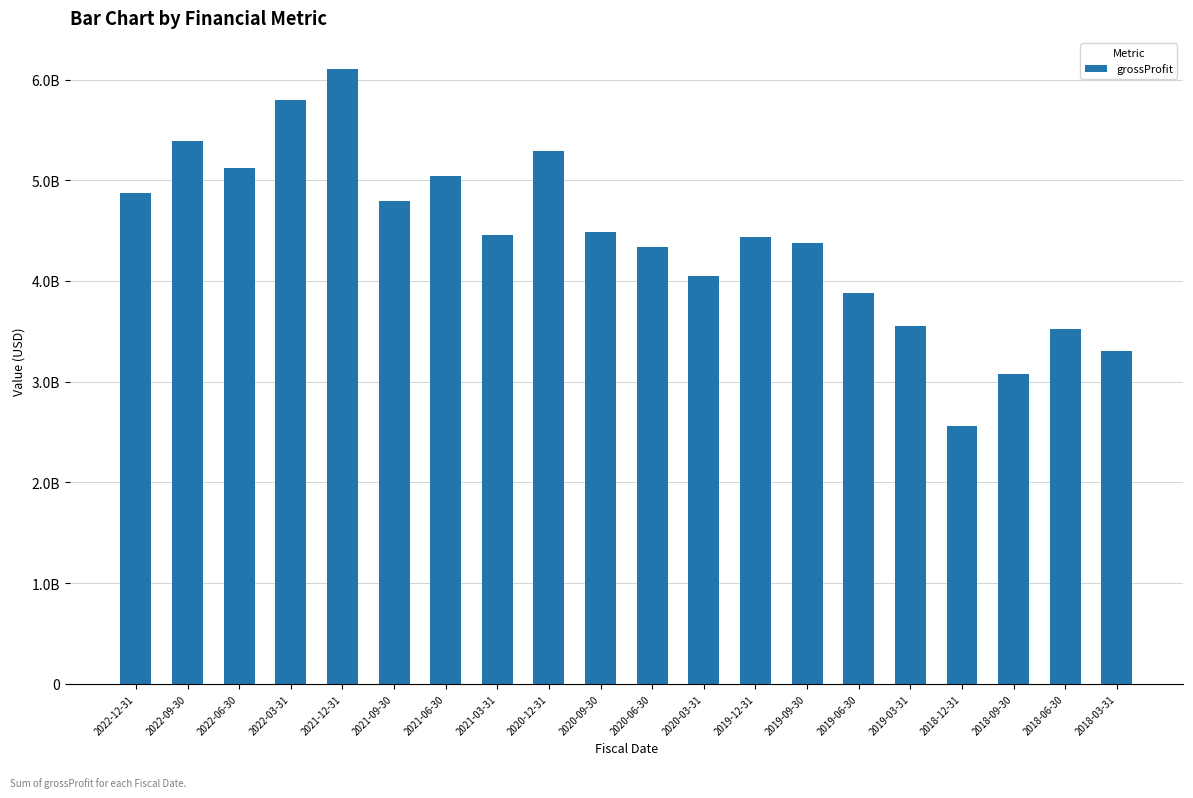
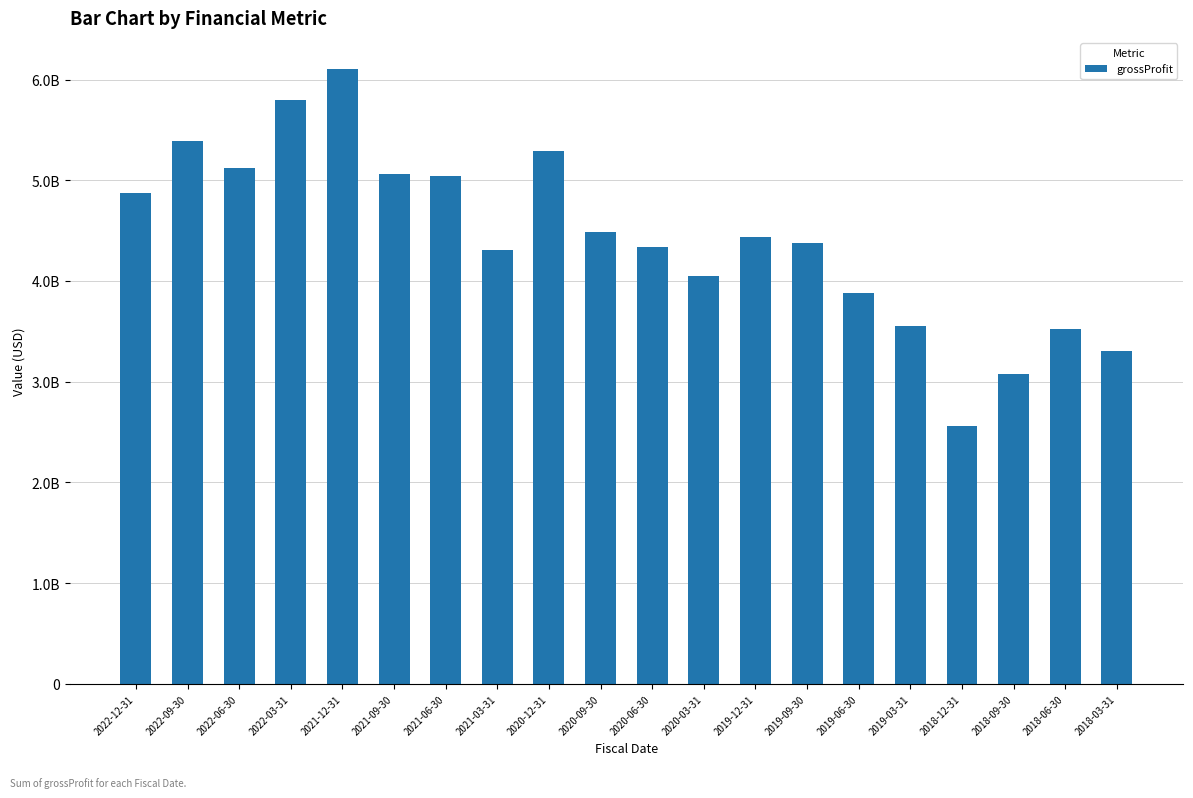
  {
    "2022-12-31": 4880000000,
    "2022-09-30": 5390000000,
    "2022-06-30": 5120000000,
    "2022-03-31": 5800000000,
    "2021-12-31": 6110000000,
-   "2021-09-30": 4800000000,
+   "2021-09-30": 5070000000,
    "2021-06-30": 5040000000,
-   "2021-03-31": 4460000000,
+   "2021-03-31": 4310000000,
    "2020-12-31": 5290000000,
    "2020-09-30": 4490000000,
    "2020-06-30": 4330000000,
    "2020-03-31": 4050000000,
    "2019-12-31": 4440000000,
    "2019-09-30": 4380000000,
    "2019-06-30": 3880000000,
    "2019-03-31": 3550000000,
    "2018-12-31": 2560000000,
    "2018-09-30": 3070000000,
    "2018-06-30": 3530000000,
    "2018-03-31": 3300000000
  }
